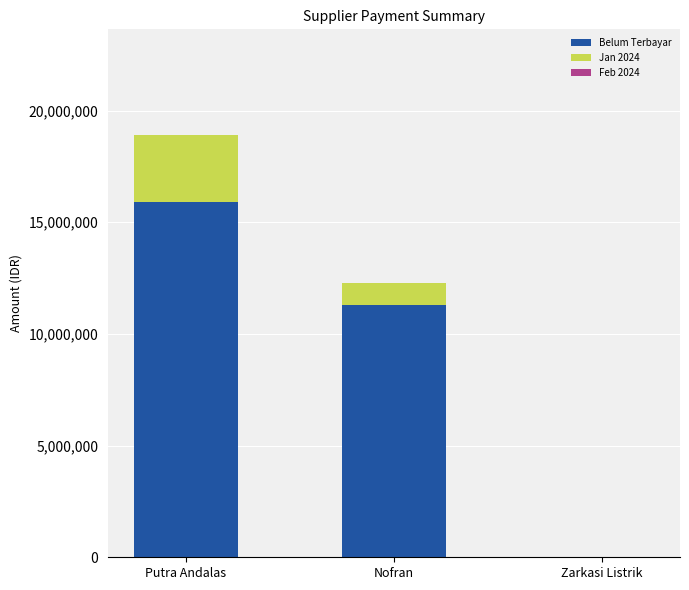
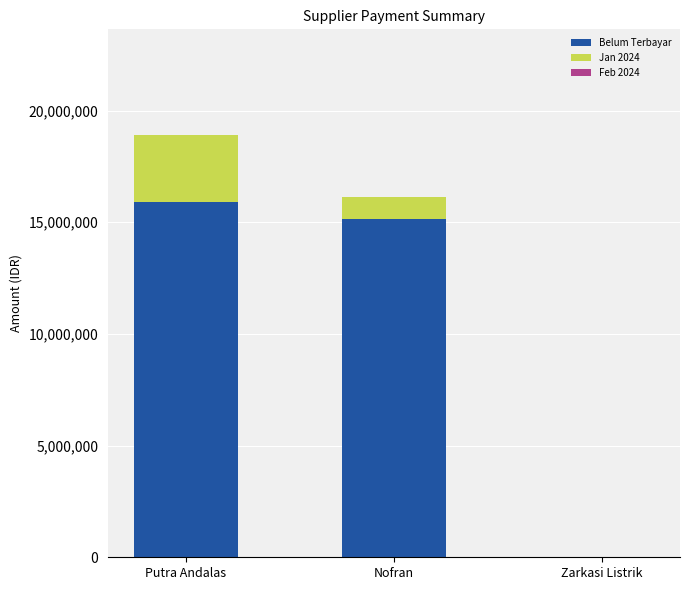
  {
    "Belum Terbayar": {
      "Putra Andalas": "15,900,000",
-     "Nofran": "11,300,000",
+     "Nofran": "15,100,000",
      "Zarkasi Listrik": "0"
    },
    "Feb 2024": {
      "Zarkasi Listrik": "0"
    }
  }
